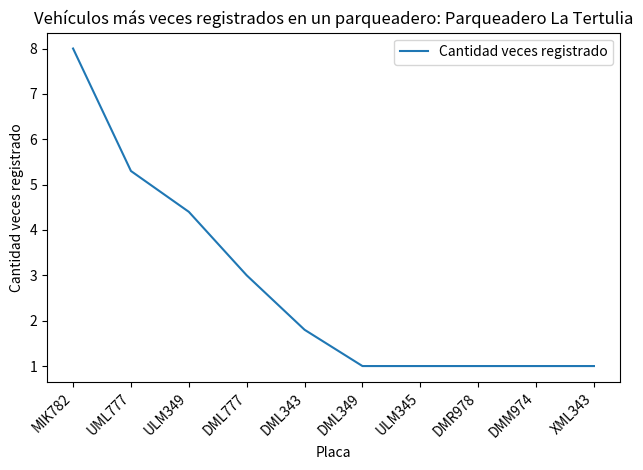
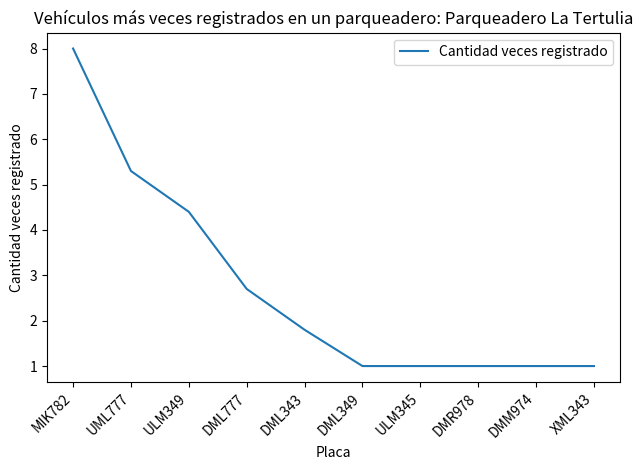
  {
    "MIK782": 8.0,
    "UML777": 5.3,
    "ULM349": 4.4,
-   "DML777": 3.0,
+   "DML777": 2.7,
    "DML343": 1.8,
    "DML349": 1.0,
    "ULM345": 1.0,
    "DMR978": 1.0,
    "DMM974": 1.0,
    "XML343": 1.0
  }
